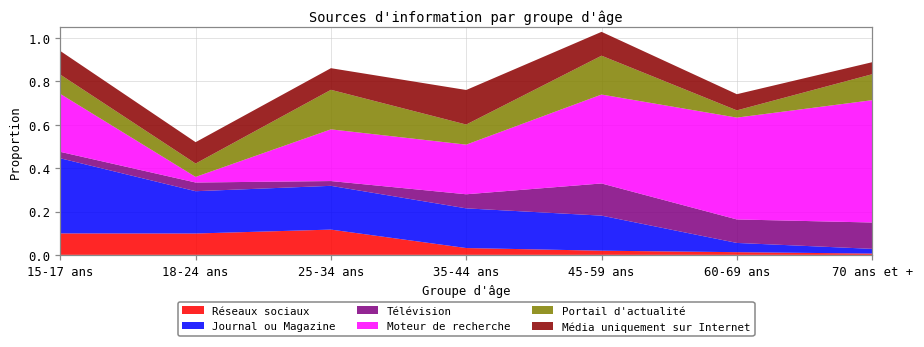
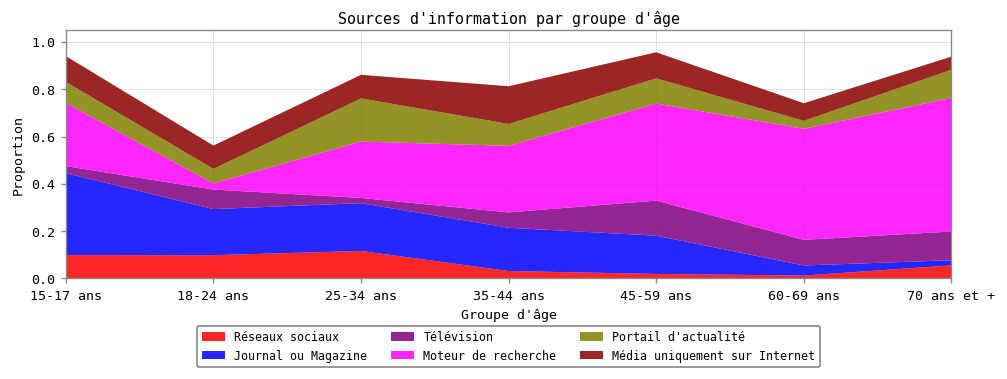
  {
    "Réseaux sociaux": {
      "15-17 ans": 0.10,
      "18-24 ans": 0.10,
      "25-34 ans": 0.12,
      "35-44 ans": 0.03,
      "45-59 ans": 0.02,
-     "70 ans et +": 0.01
+     "70 ans et +": 0.06
    },
    "Journal ou Magazine": {
      "15-17 ans": 0.35,
      "18-24 ans": 0.20,
      "25-34 ans": 0.20,
      "35-44 ans": 0.18,
      "45-59 ans": 0.16,
      "60-69 ans": 0.04,
      "70 ans et +": 0.02
    },
    "Télévision": {
      "15-17 ans": 0.03,
-     "18-24 ans": 0.04,
+     "18-24 ans": 0.08,
      "25-34 ans": 0.02,
      "35-44 ans": 0.06,
      "45-59 ans": 0.15,
      "60-69 ans": 0.11,
      "70 ans et +": 0.12
    },
    "Moteur de recherche": {
      "15-17 ans": 0.27,
      "18-24 ans": 0.03,
      "25-34 ans": 0.24,
-     "35-44 ans": 0.23,
+     "35-44 ans": 0.28,
      "45-59 ans": 0.41,
      "60-69 ans": 0.47,
      "70 ans et +": 0.56
    },
    "Portail d'actualité": {
      "15-17 ans": 0.09,
      "18-24 ans": 0.06,
      "25-34 ans": 0.18,
      "35-44 ans": 0.09,
-     "45-59 ans": 0.18,
+     "45-59 ans": 0.11,
      "60-69 ans": 0.03,
      "70 ans et +": 0.12
    },
    "Média uniquement sur Internet": {
      "15-17 ans": 0.11,
      "18-24 ans": 0.10,
      "25-34 ans": 0.10,
      "35-44 ans": 0.16,
      "45-59 ans": 0.11,
      "60-69 ans": 0.07,
      "70 ans et +": 0.06
    }
  }
